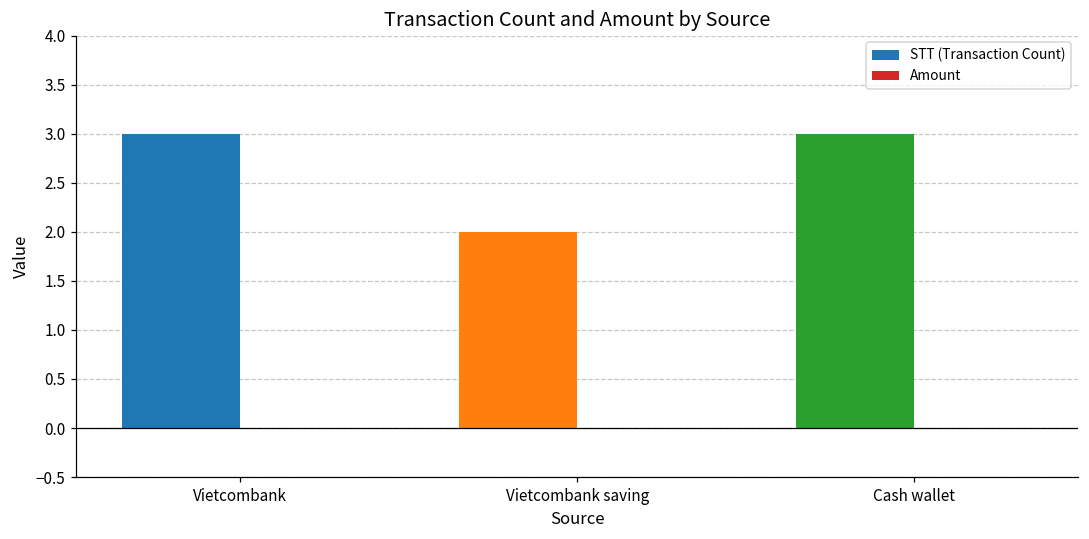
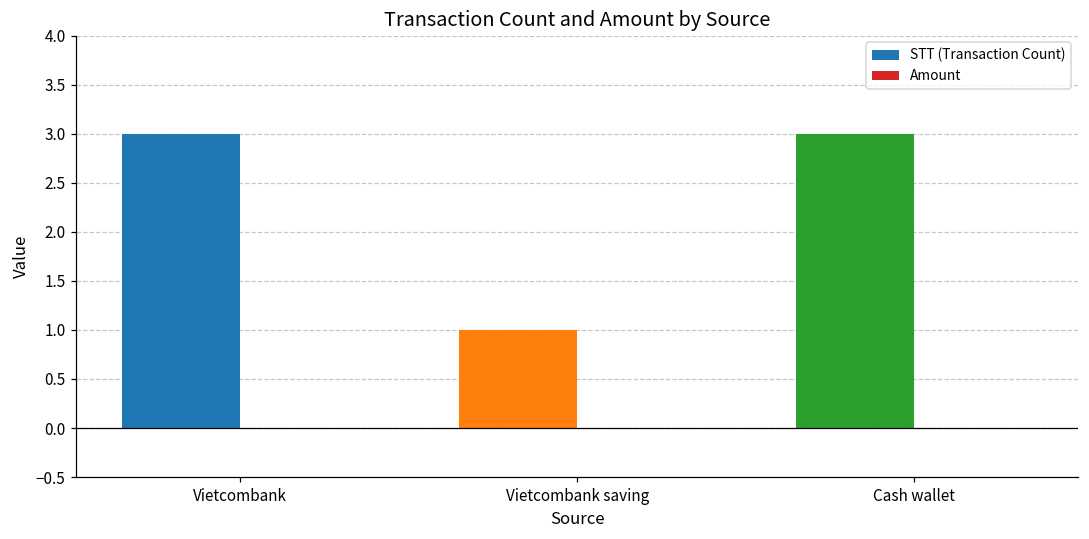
  {
    "STT (Transaction Count)": {
      "Vietcombank": 3,
-     "Vietcombank saving": 2,
+     "Vietcombank saving": 1,
      "Cash wallet": 3
    },
    "Amount": {
      "Vietcombank": 0,
      "Vietcombank saving": 0,
      "Cash wallet": 0
    }
  }
